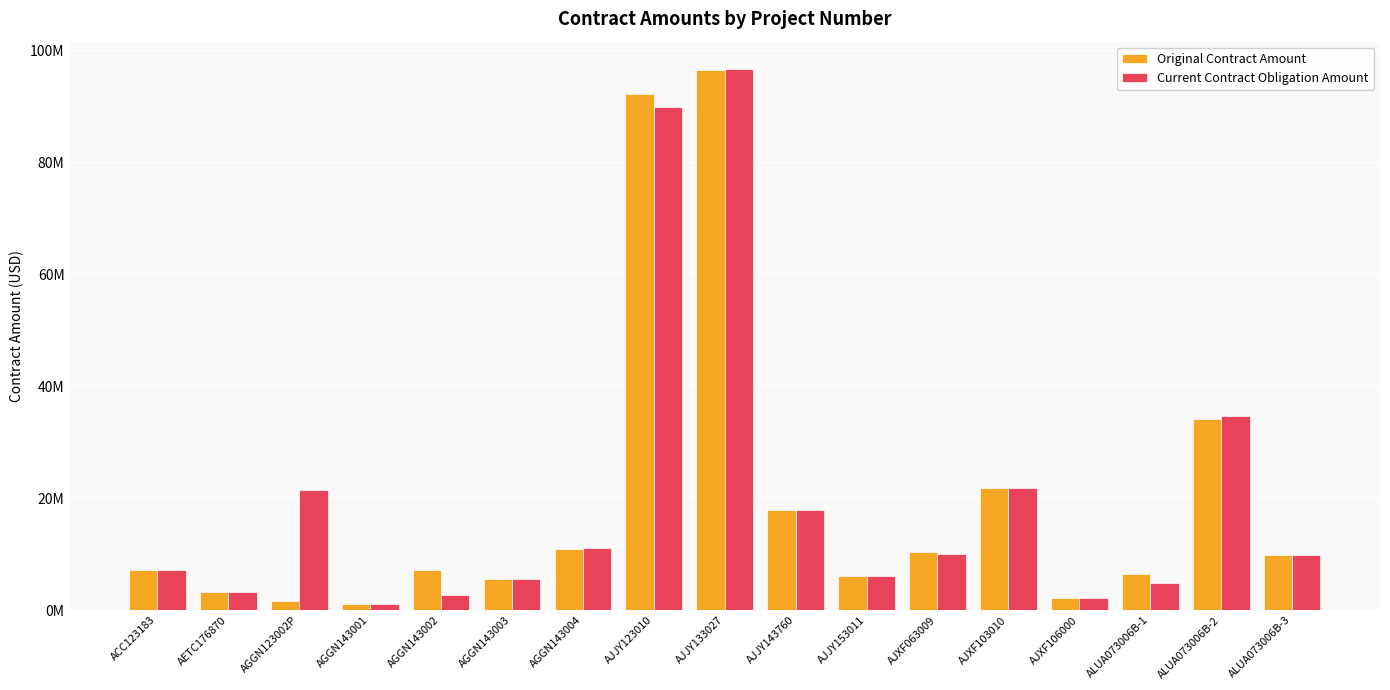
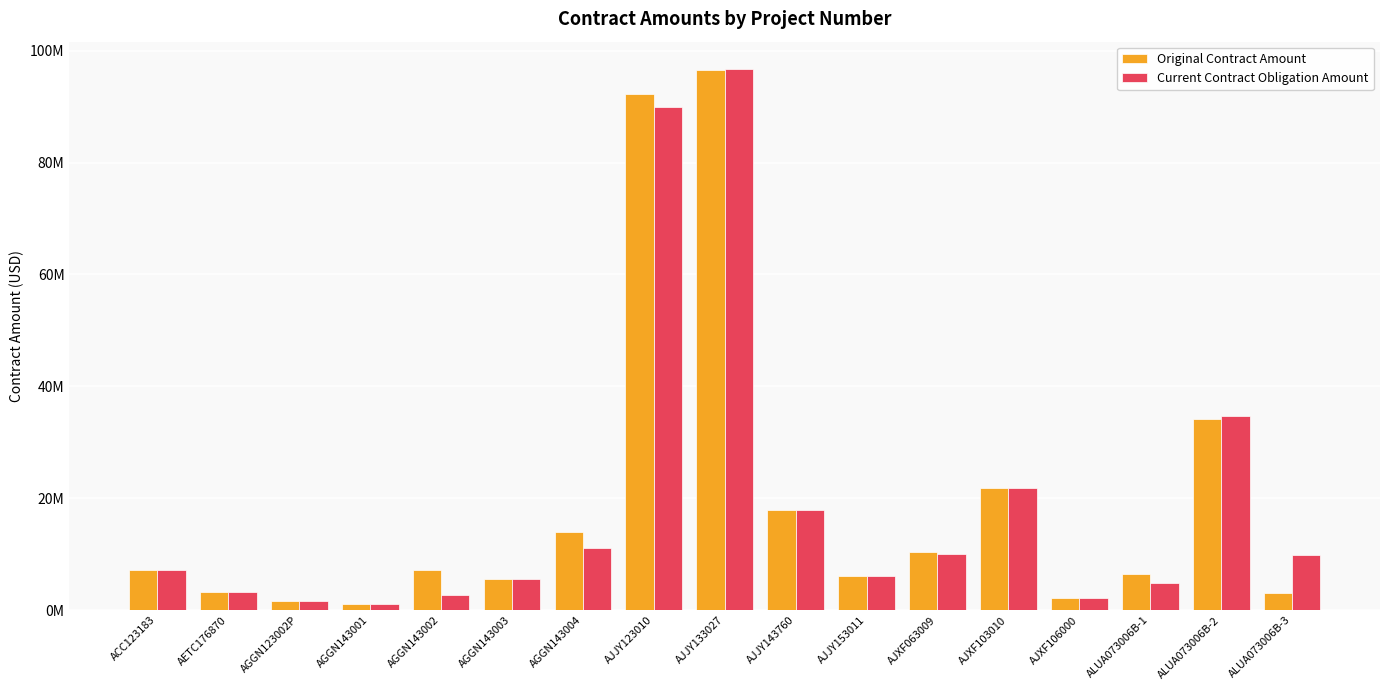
  {
    "Original Contract Amount": {
      "ACC123183": 7000000,
      "AETC176870": 3000000,
      "AGGN123002P": 2000000,
      "AGGN143001": 1000000,
      "AGGN143002": 7000000,
      "AGGN143003": 6000000,
-     "AGGN143004": 11000000,
+     "AGGN143004": 14000000,
      "AJJY123010": 92000000,
      "AJJY133027": 97000000,
      "AJJY143760": 18000000,
      "AJJY153011": 6000000,
      "AJXF063009": 10000000,
      "AJXF103010": 22000000,
      "AJXF106000": 2000000,
      "ALUA073006B-1": 7000000,
      "ALUA073006B-2": 34000000,
-     "ALUA073006B-3": 10000000
+     "ALUA073006B-3": 3000000
    },
    "Current Contract Obligation Amount": {
      "ACC123183": 7000000,
      "AETC176870": 3000000,
-     "AGGN123002P": 22000000,
+     "AGGN123002P": 2000000,
      "AGGN143001": 1000000,
      "AGGN143002": 3000000,
      "AGGN143003": 6000000,
      "AGGN143004": 11000000,
      "AJJY123010": 90000000,
      "AJJY133027": 97000000,
      "AJJY143760": 18000000,
      "AJJY153011": 6000000,
      "AJXF063009": 10000000,
      "AJXF103010": 22000000,
      "AJXF106000": 2000000,
      "ALUA073006B-1": 5000000,
      "ALUA073006B-2": 35000000,
      "ALUA073006B-3": 10000000
    }
  }
